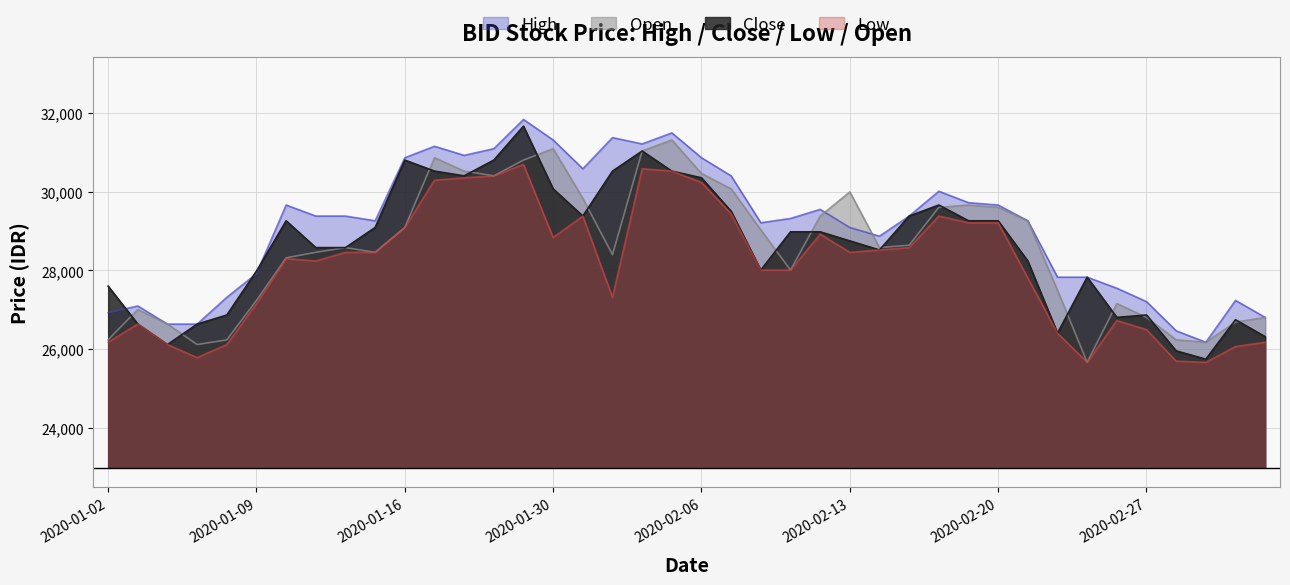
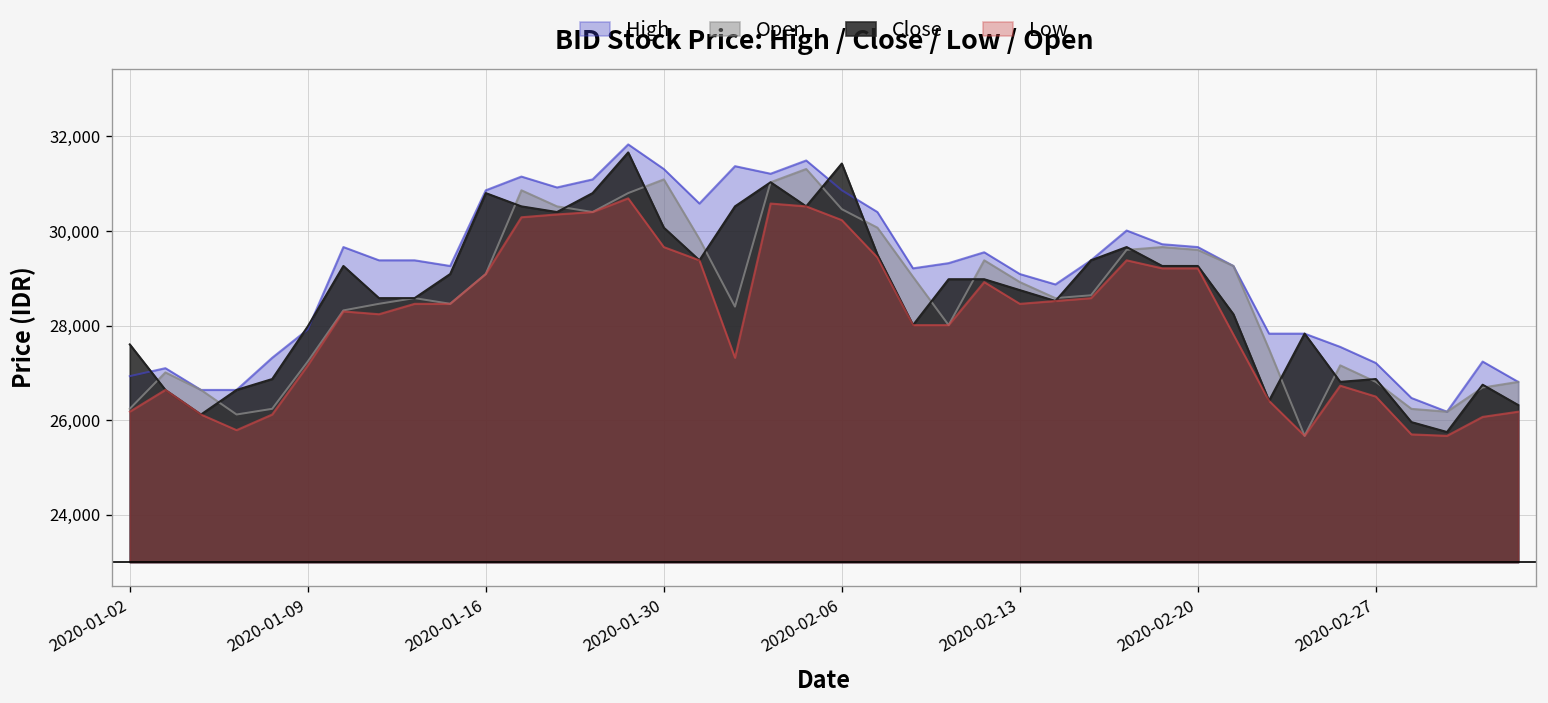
  {
    "High": {
      "2020-01-02": "26,900",
      "2020-01-09": "27,900",
      "2020-01-30": "31,300",
      "2020-02-06": "30,900",
      "2020-02-13": "29,100",
      "2020-02-27": "27,200"
    },
    "Open": {
      "2020-01-09": "27,200",
      "2020-01-30": "31,100",
      "2020-02-06": "30,500",
-     "2020-02-13": "30,000"
+     "2020-02-13": "28,900"
    },
    "Close": {
      "2020-01-02": "27,600",
      "2020-01-09": "28,000",
      "2020-01-30": "30,100",
-     "2020-02-06": "30,400",
+     "2020-02-06": "31,400",
      "2020-02-13": "28,800"
    },
    "Low": {
      "2020-01-09": "27,200",
-     "2020-01-30": "28,800",
+     "2020-01-30": "29,700",
      "2020-02-06": "30,200",
      "2020-02-13": "28,500",
      "2020-02-27": "26,500"
    }
  }
